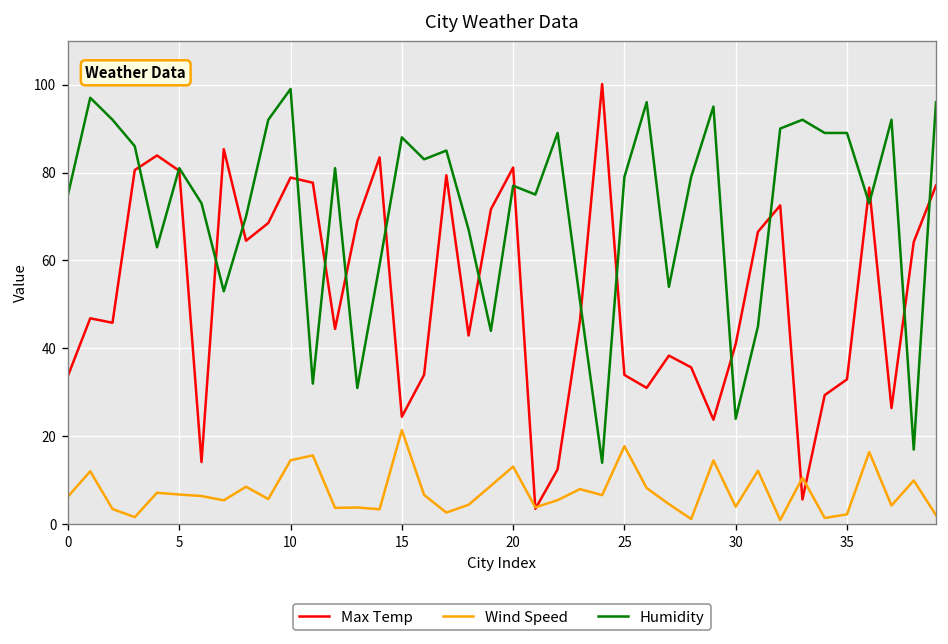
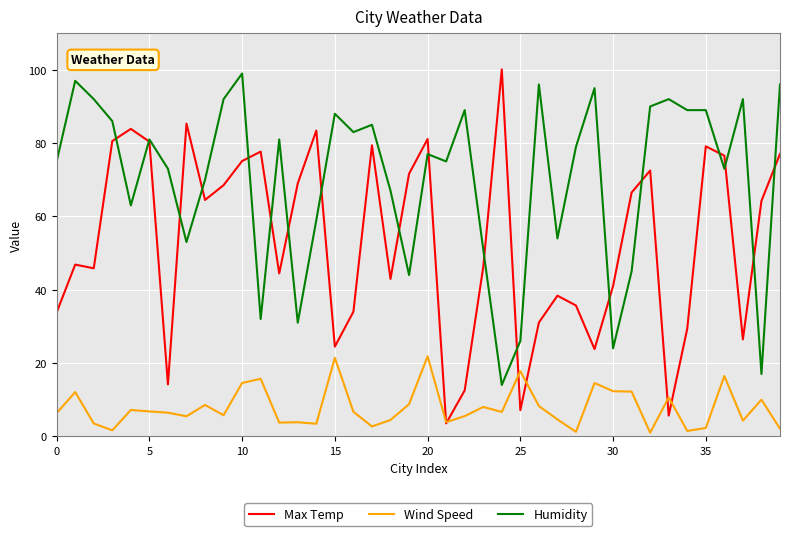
  {
    "Max Temp": {
      "0": 34,
-     "10": 79,
+     "10": 75,
      "15": 24,
      "20": 81,
-     "25": 34,
+     "25": 7,
      "30": 41,
-     "35": 33
+     "35": 79
    },
    "Wind Speed": {
      "0": 6,
      "5": 7,
      "10": 15,
      "15": 21,
-     "20": 13,
+     "20": 22,
      "25": 18,
-     "30": 4,
+     "30": 12,
      "35": 2
    },
    "Humidity": {
      "0": 75,
      "10": 99,
      "15": 88,
      "20": 77,
-     "25": 79,
+     "25": 26,
      "30": 24,
      "35": 89
    }
  }
